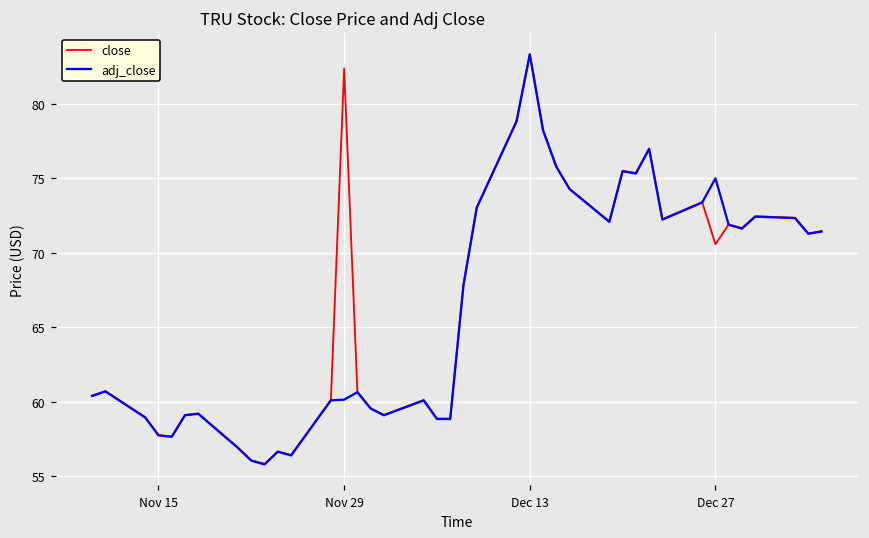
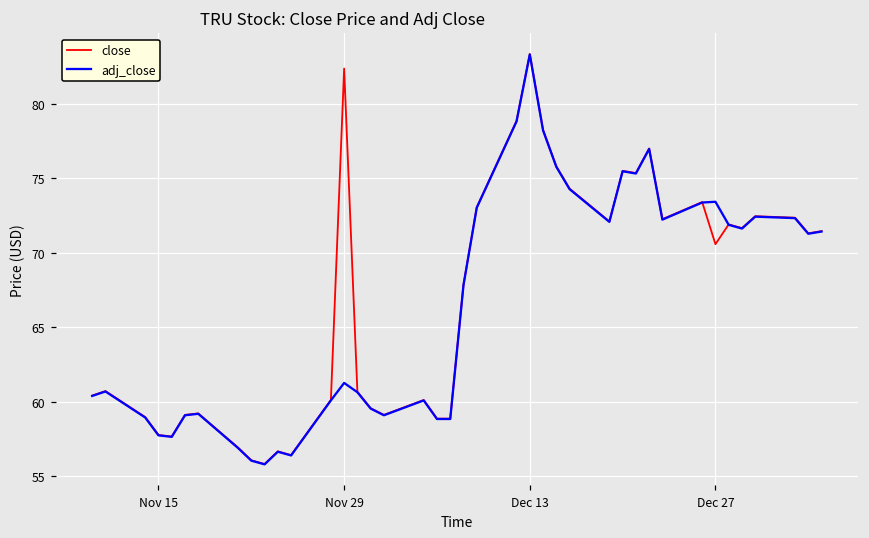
  {
    "close": {
      "Nov 29": 82.4,
      "Dec 27": 70.6
    },
    "adj_close": {
-     "Nov 29": 60.1,
-     "Dec 27": 75.0
+     "Nov 29": 61.2,
+     "Dec 27": 73.4
    }
  }
